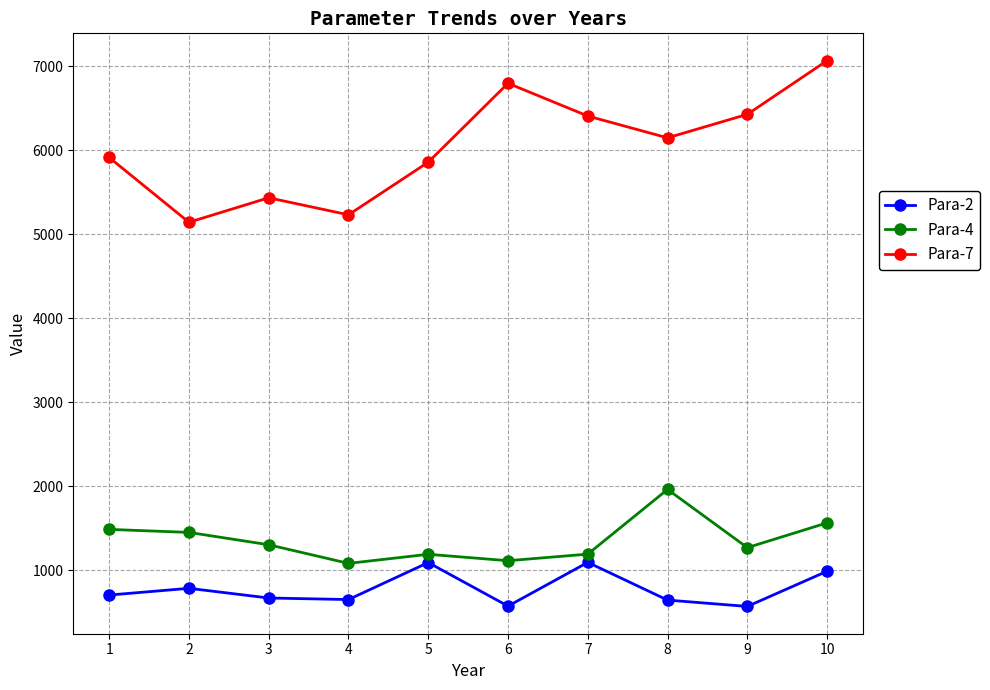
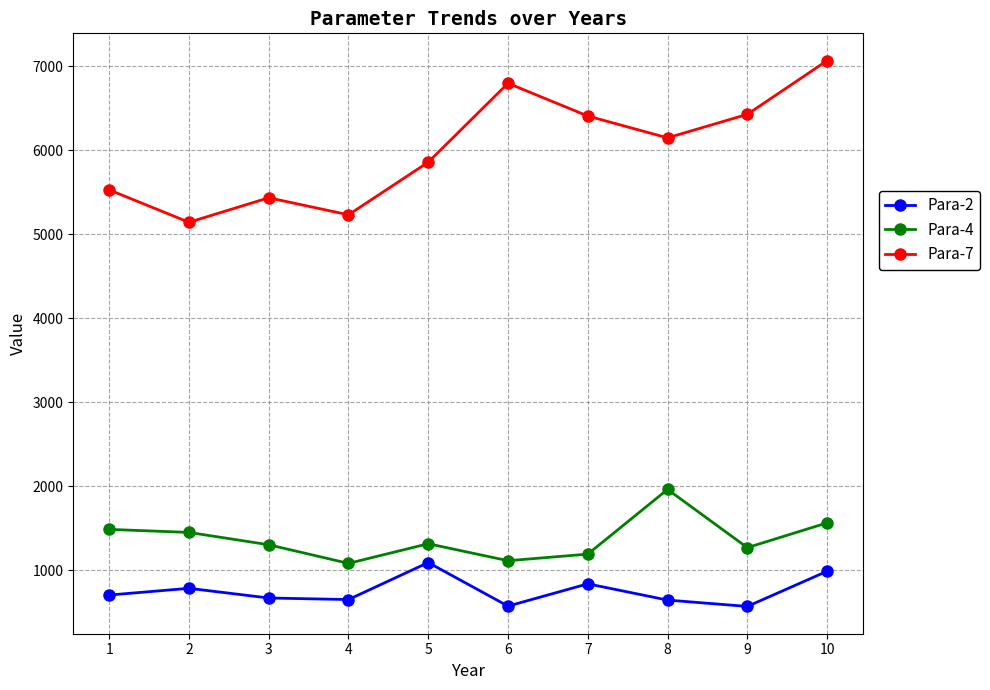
  {
    "Para-2": {
      "1": 700,
      "2": 800,
      "3": 700,
      "4": 600,
      "5": 1100,
      "6": 600,
-     "7": 1100,
+     "7": 800,
      "8": 600,
      "9": 600,
      "10": 1000
    },
    "Para-4": {
      "1": 1500,
      "2": 1400,
      "3": 1300,
      "4": 1100,
-     "5": 1200,
+     "5": 1300,
      "6": 1100,
      "7": 1200,
      "8": 2000,
      "9": 1300,
      "10": 1600
    },
    "Para-7": {
-     "1": 5900,
+     "1": 5500,
      "2": 5100,
      "3": 5400,
      "4": 5200,
      "5": 5900,
      "6": 6800,
      "7": 6400,
      "8": 6200,
      "9": 6400,
      "10": 7100
    }
  }
